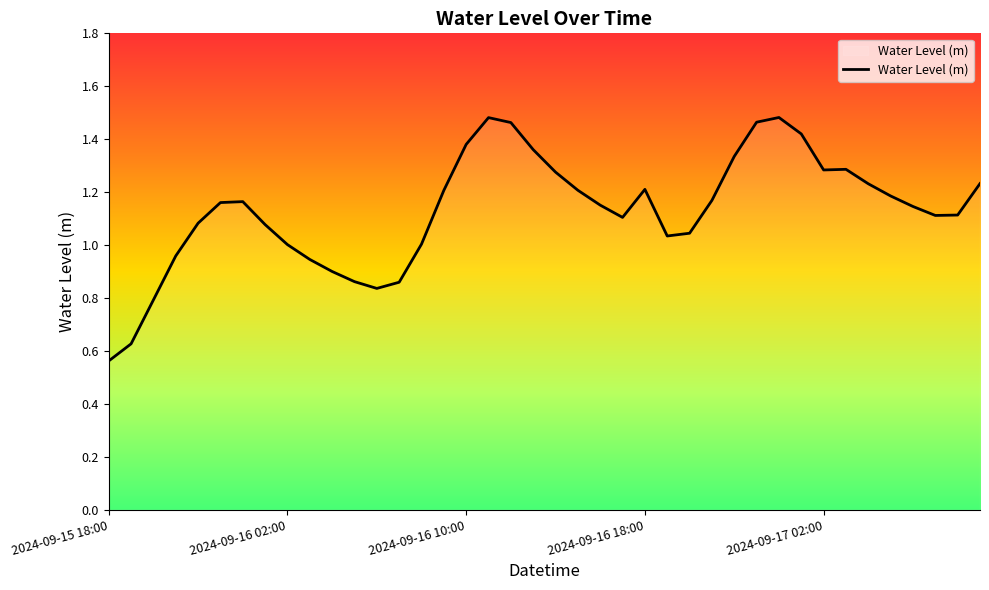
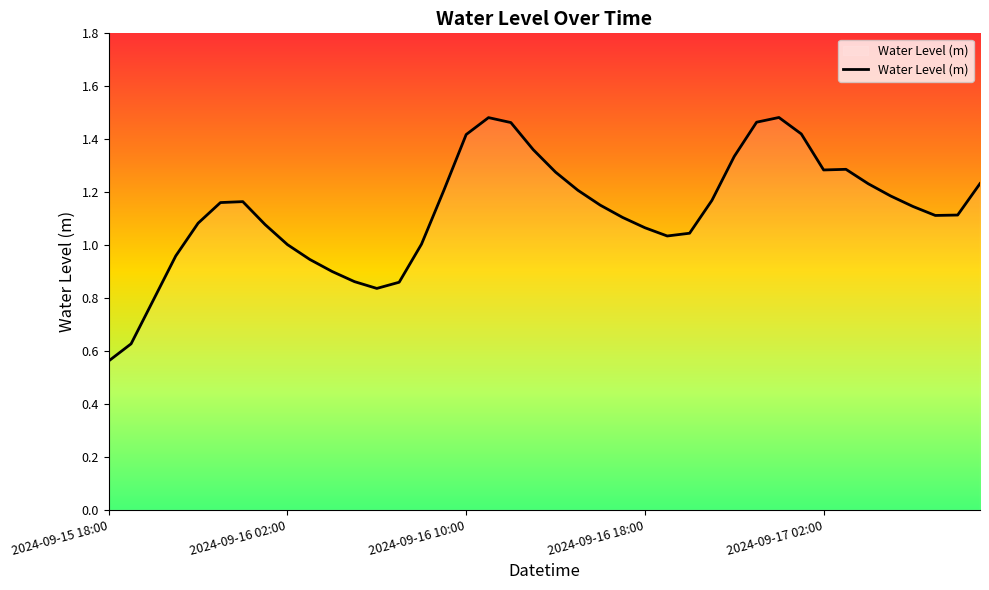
  {
    "2024-09-15 18:00": 0.56,
    "2024-09-16 02:00": 1.00,
-   "2024-09-16 10:00": 1.38,
-   "2024-09-16 18:00": 1.21,
+   "2024-09-16 10:00": 1.42,
+   "2024-09-16 18:00": 1.07,
    "2024-09-17 02:00": 1.28
  }
